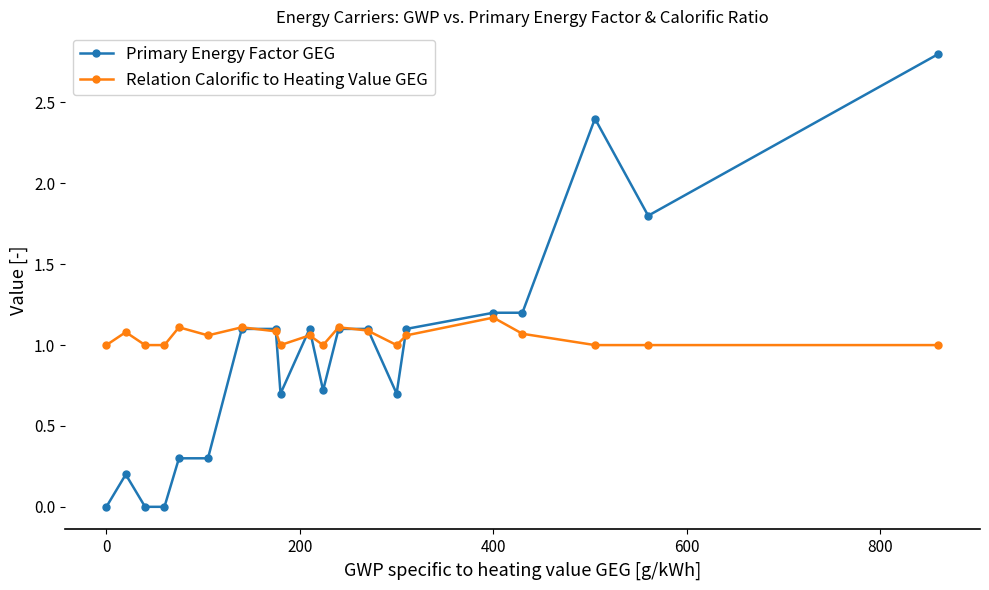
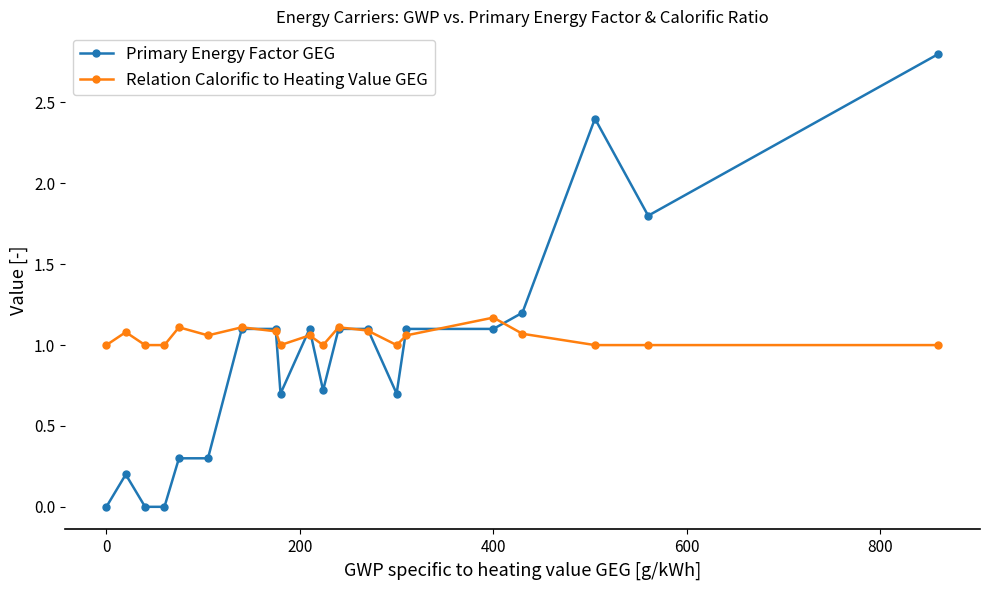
  {
    "Primary Energy Factor GEG": {
      "0": 0.0,
-     "400": 1.2
+     "400": 1.1
    },
    "Relation Calorific to Heating Value GEG": {
      "0": 1.0,
      "400": 1.17
    }
  }
